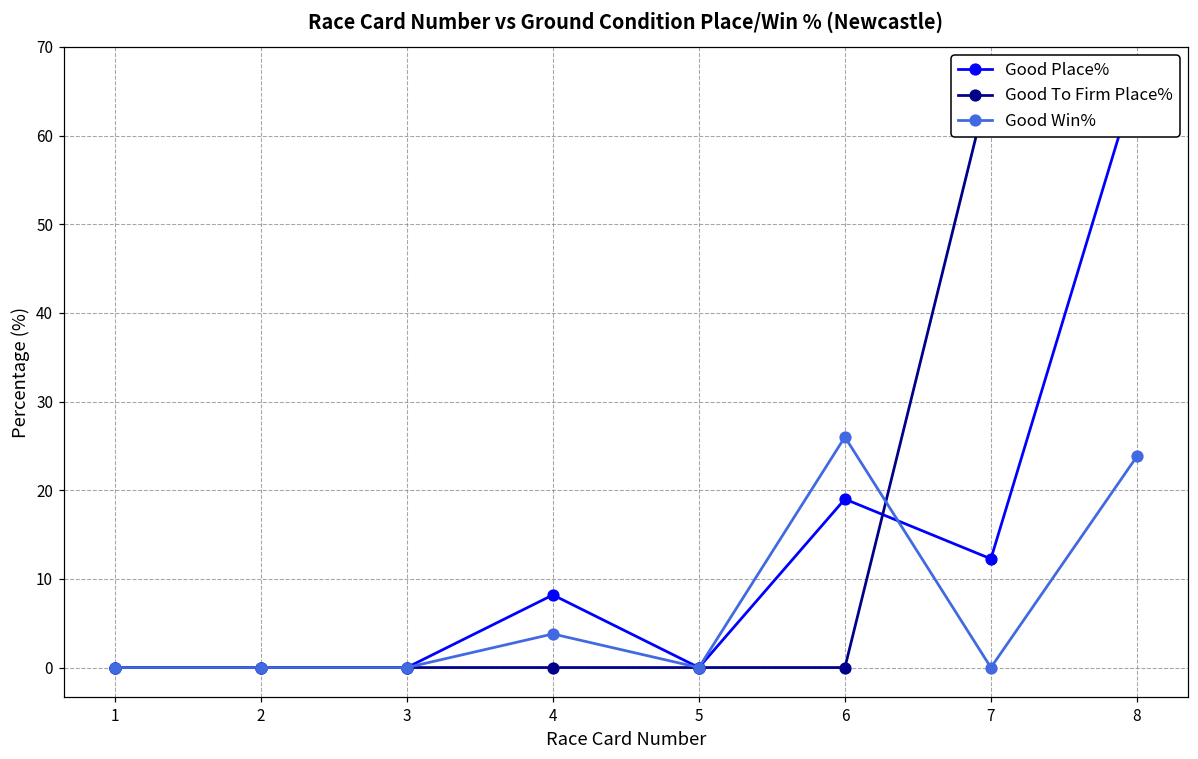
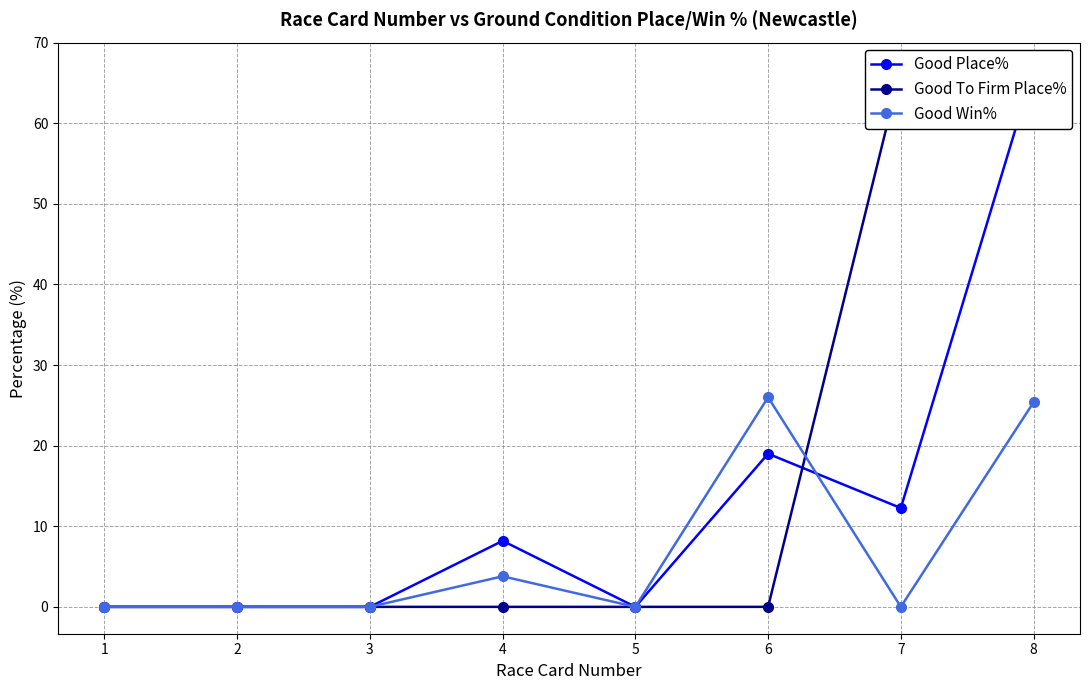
  {
    "Good Place%": {
      "4": 8,
      "6": 19,
      "7": 12
    },
    "Good To Firm Place%": {
      "4": 0,
      "6": 0
    },
    "Good Win%": {
      "4": 4,
      "6": 26,
      "7": 0,
-     "8": 24
+     "8": 25
    }
  }
